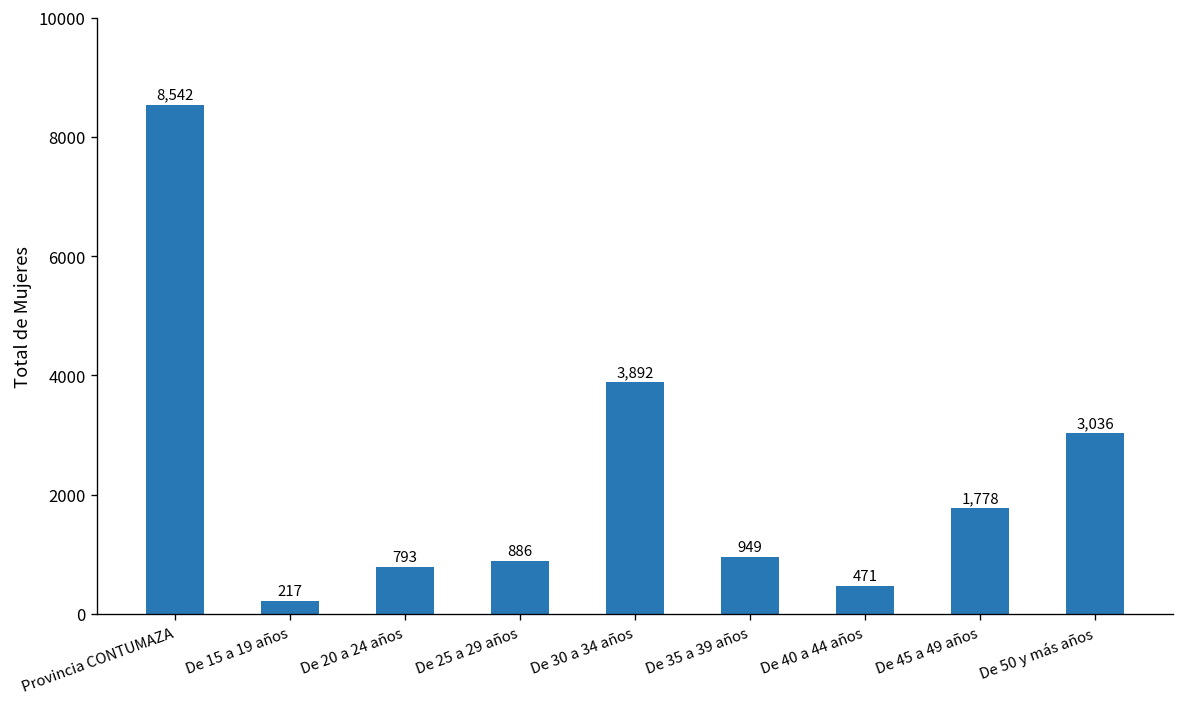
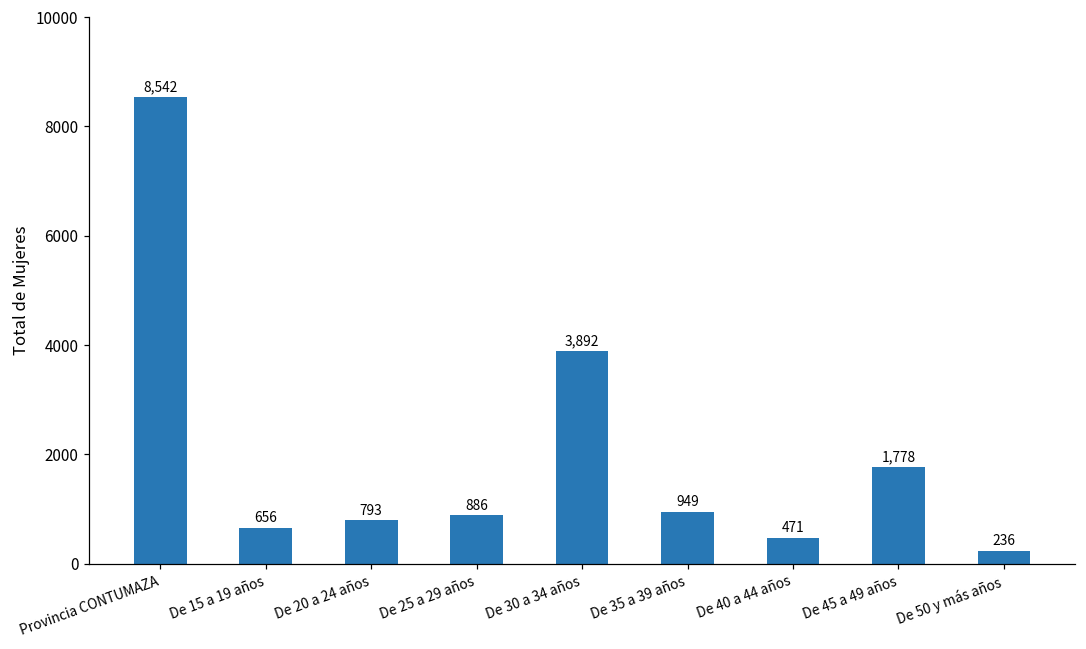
  {
    "Provincia CONTUMAZA": "8,542",
-   "De 15 a 19 años": "217",
+   "De 15 a 19 años": "656",
    "De 20 a 24 años": "793",
    "De 25 a 29 años": "886",
    "De 30 a 34 años": "3,892",
    "De 35 a 39 años": "949",
    "De 40 a 44 años": "471",
    "De 45 a 49 años": "1,778",
-   "De 50 y más años": "3,036"
+   "De 50 y más años": "236"
  }
